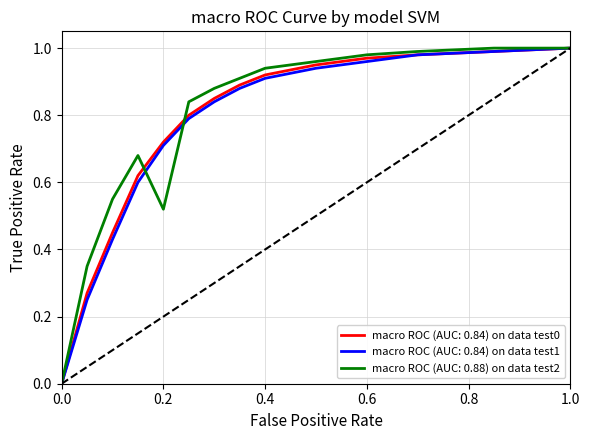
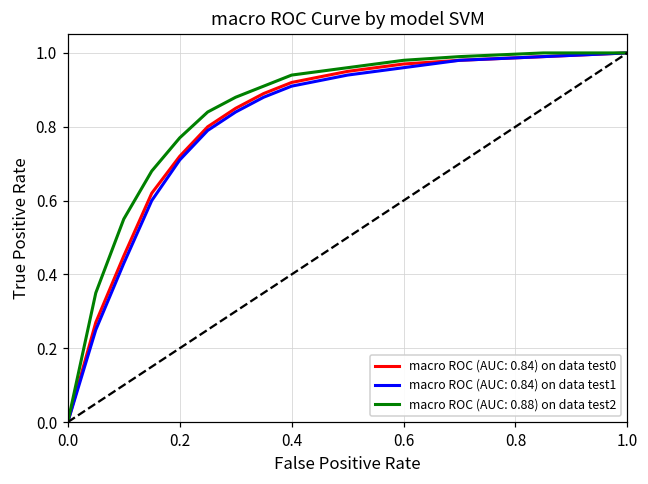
  {
    "macro ROC (AUC: 0.84) on data test0": {
      "0.2": 0.72,
      "0.4": 0.92,
      "0.6": 0.97
    },
    "macro ROC (AUC: 0.84) on data test1": {
      "0.2": 0.71,
      "0.4": 0.91,
      "0.6": 0.96
    },
    "macro ROC (AUC: 0.88) on data test2": {
-     "0.2": 0.52,
+     "0.2": 0.77,
      "0.4": 0.94,
      "0.6": 0.98
    }
  }
